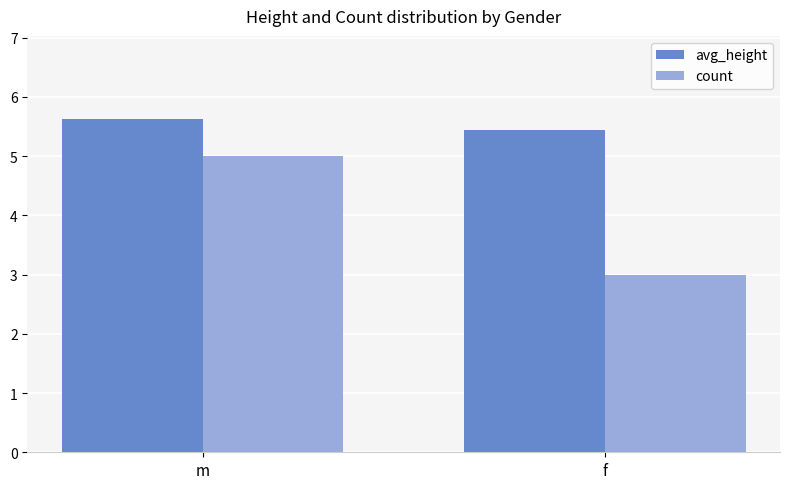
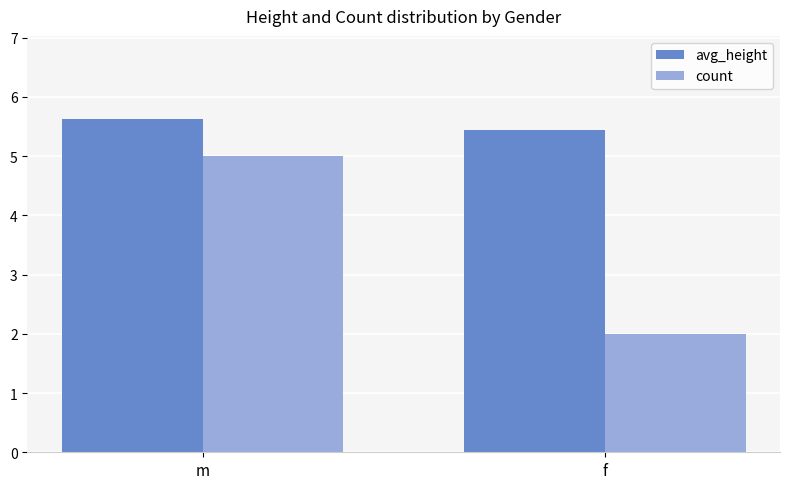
  {
    "avg_height": {
      "m": 5.6,
      "f": 5.5
    },
    "count": {
      "m": 5,
-     "f": 3
+     "f": 2
    }
  }
